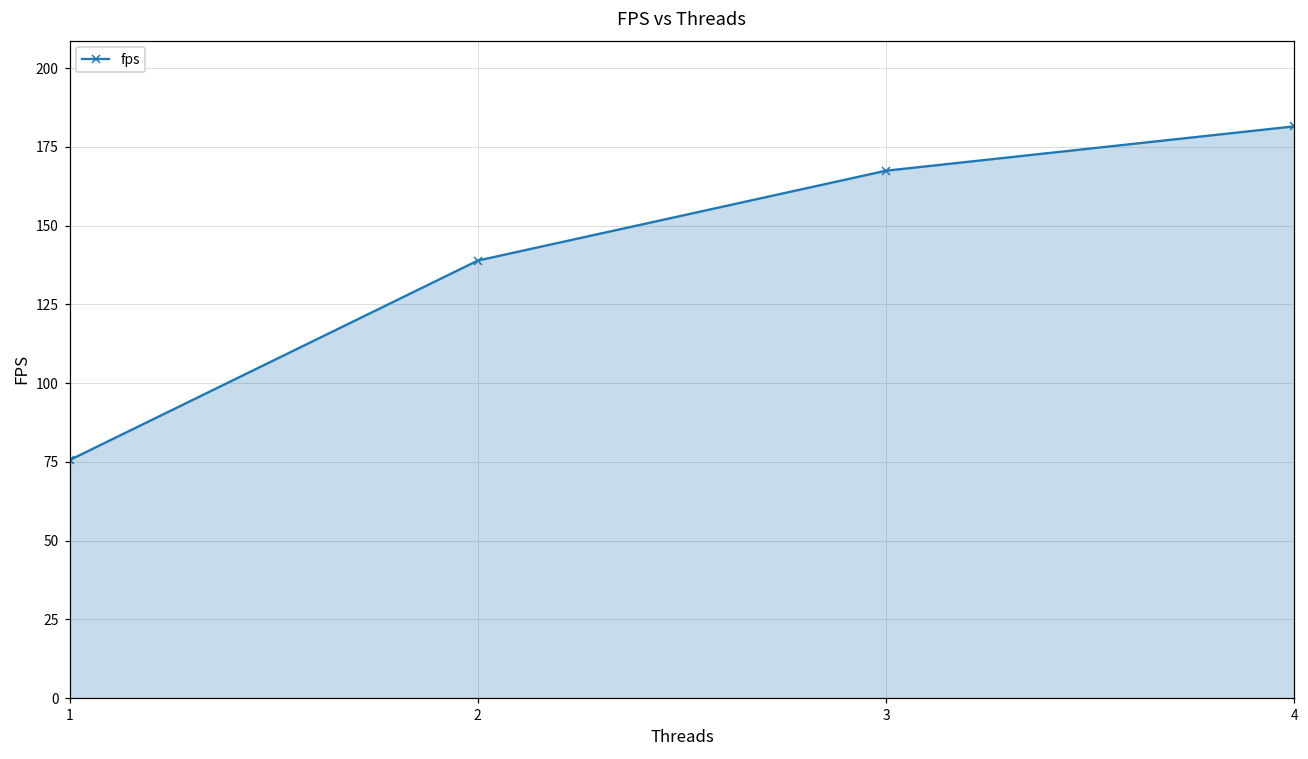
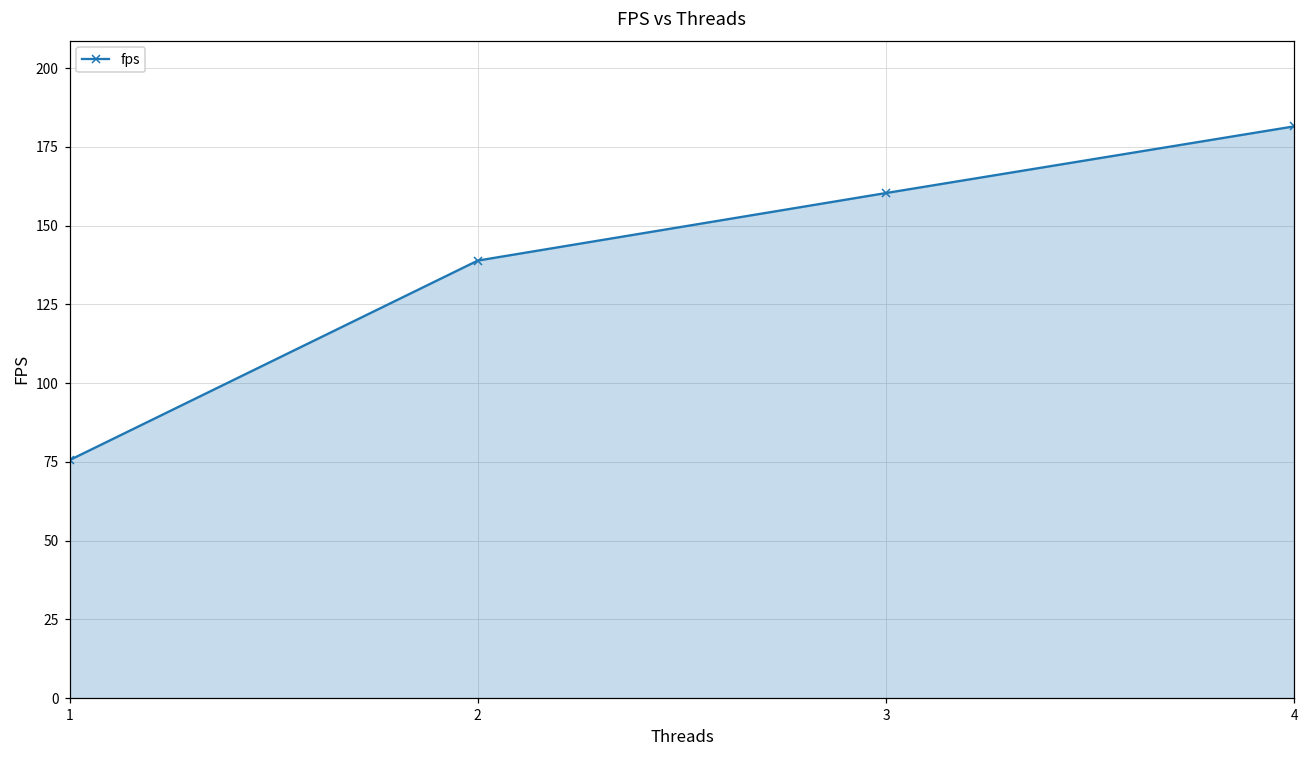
  {
    "1": 76,
    "2": 139,
-   "3": 167,
+   "3": 160,
    "4": 182
  }
